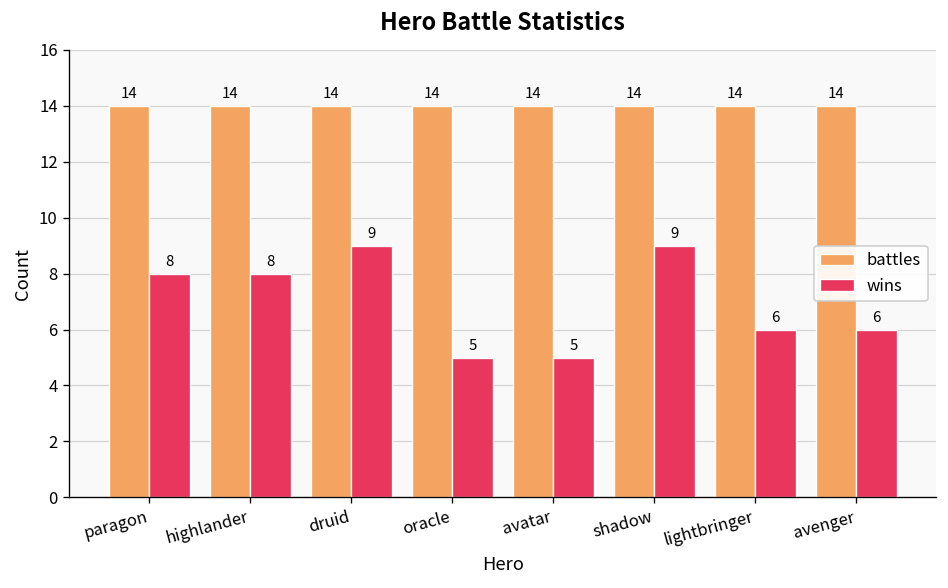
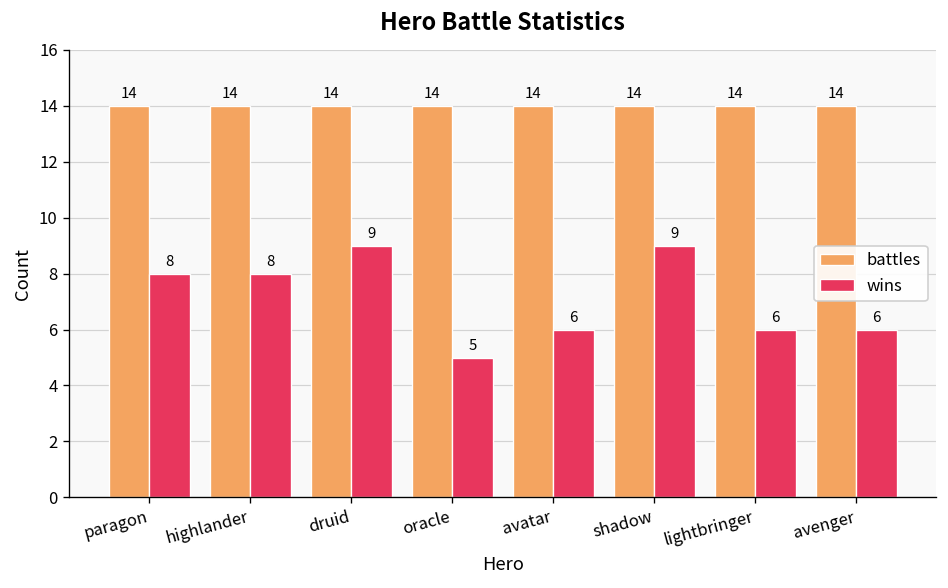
  {
    "battles": {
      "paragon": 14,
      "highlander": 14,
      "druid": 14,
      "oracle": 14,
      "avatar": 14,
      "shadow": 14,
      "lightbringer": 14,
      "avenger": 14
    },
    "wins": {
      "paragon": 8,
      "highlander": 8,
      "druid": 9,
      "oracle": 5,
-     "avatar": 5,
+     "avatar": 6,
      "shadow": 9,
      "lightbringer": 6,
      "avenger": 6
    }
  }
